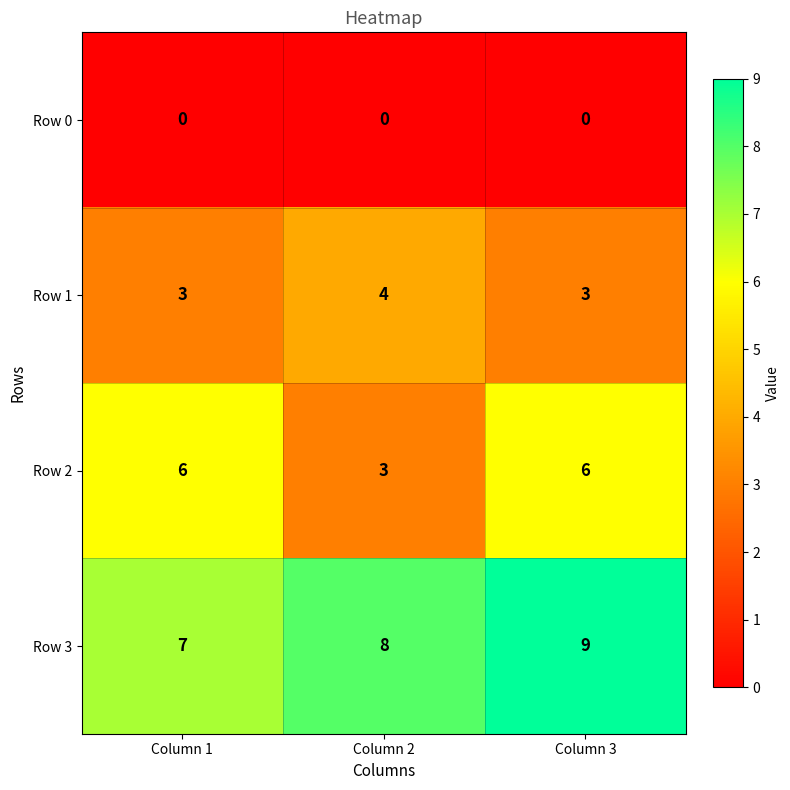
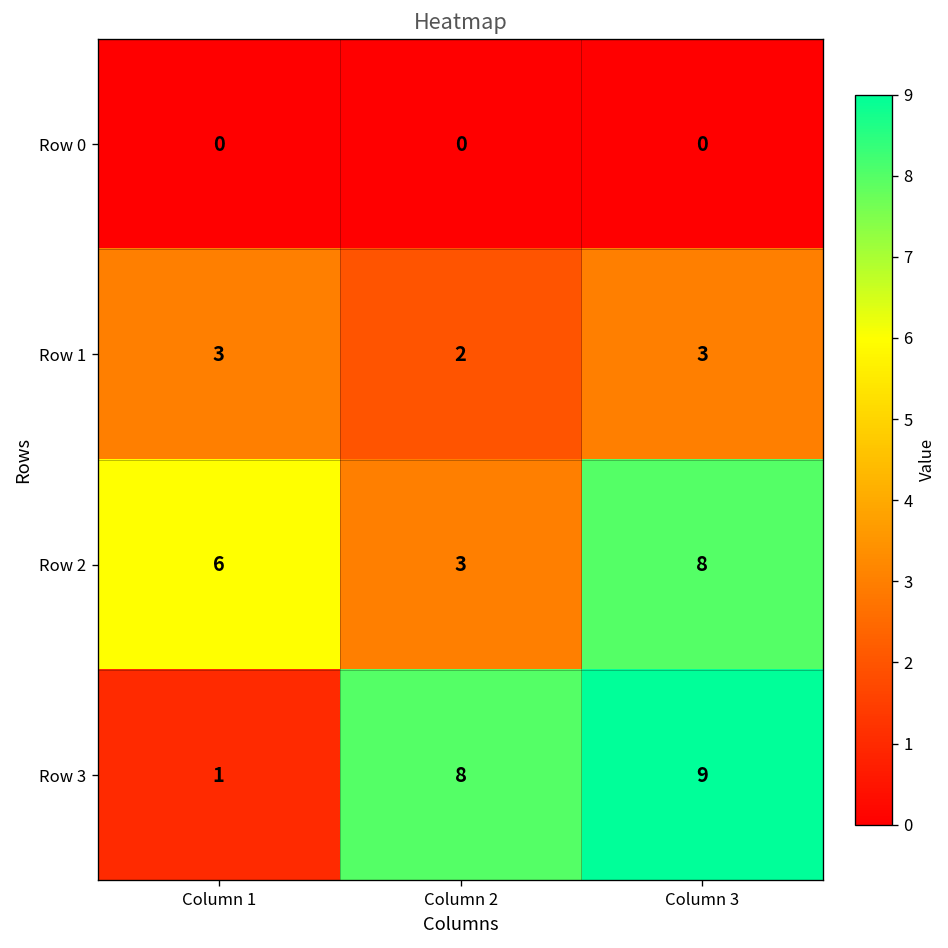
  {
    "Row 0": {
      "Column 1": 0,
      "Column 2": 0,
      "Column 3": 0
    },
    "Row 1": {
      "Column 1": 3,
-     "Column 2": 4,
+     "Column 2": 2,
      "Column 3": 3
    },
    "Row 2": {
      "Column 1": 6,
      "Column 2": 3,
-     "Column 3": 6
+     "Column 3": 8
    },
    "Row 3": {
-     "Column 1": 7,
+     "Column 1": 1,
      "Column 2": 8,
      "Column 3": 9
    }
  }
